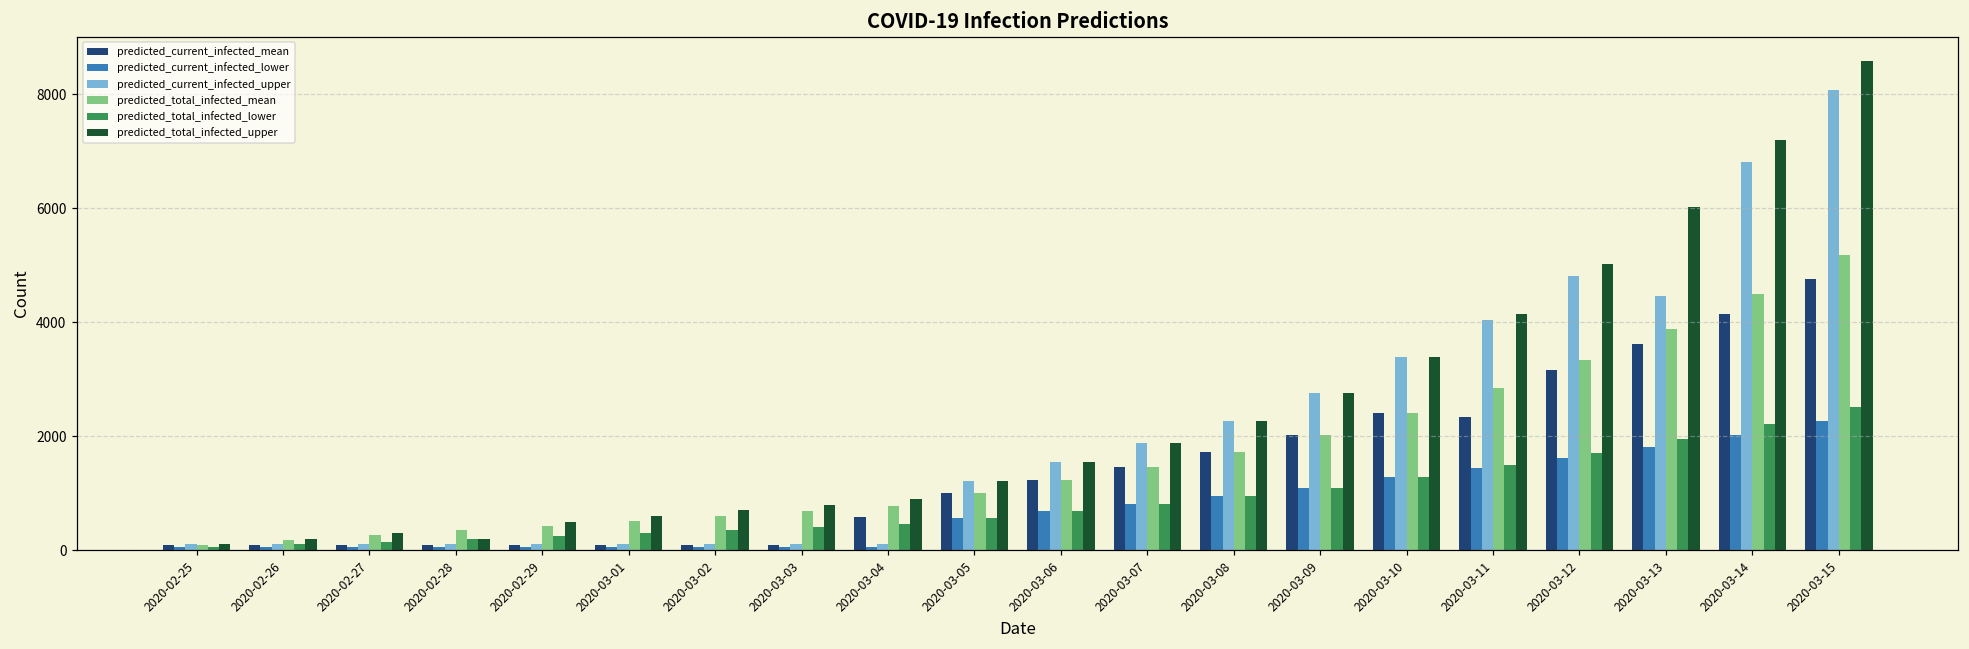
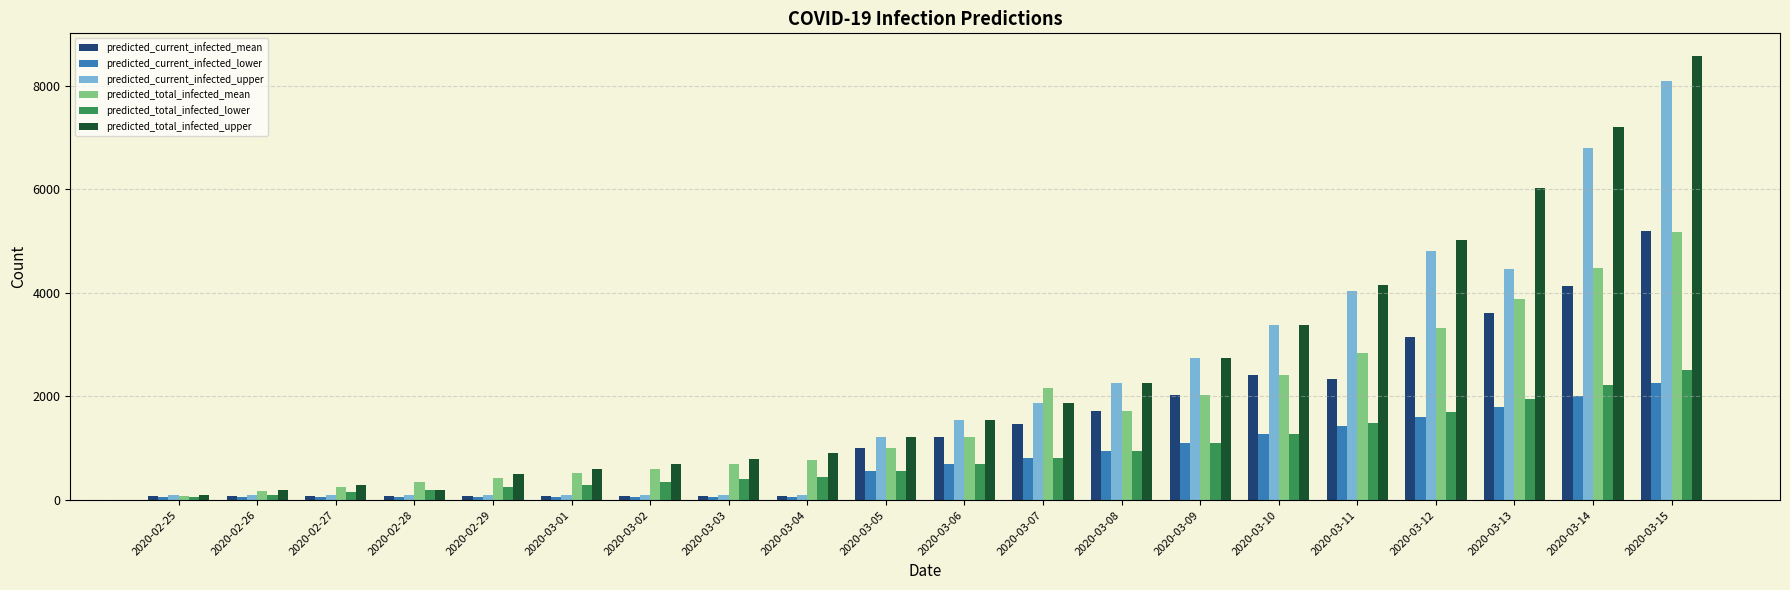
  {
    "predicted_current_infected_mean": {
      "2020-02-25": 100,
      "2020-02-26": 100,
      "2020-02-27": 100,
      "2020-02-28": 100,
      "2020-02-29": 100,
      "2020-03-01": 100,
      "2020-03-02": 100,
      "2020-03-03": 100,
-     "2020-03-04": 600,
+     "2020-03-04": 100,
      "2020-03-05": 1000,
      "2020-03-06": 1200,
      "2020-03-07": 1500,
      "2020-03-08": 1700,
      "2020-03-09": 2000,
      "2020-03-10": 2400,
      "2020-03-11": 2300,
      "2020-03-12": 3200,
      "2020-03-13": 3600,
      "2020-03-14": 4100,
-     "2020-03-15": 4800
+     "2020-03-15": 5200
    },
    "predicted_current_infected_lower": {
      "2020-02-25": 100,
      "2020-02-26": 100,
      "2020-02-27": 100,
      "2020-02-28": 100,
      "2020-02-29": 100,
      "2020-03-01": 100,
      "2020-03-02": 100,
      "2020-03-03": 100,
      "2020-03-04": 100,
      "2020-03-05": 600,
      "2020-03-06": 700,
      "2020-03-07": 800,
      "2020-03-08": 900,
      "2020-03-09": 1100,
      "2020-03-10": 1300,
      "2020-03-11": 1400,
      "2020-03-12": 1600,
      "2020-03-13": 1800,
      "2020-03-14": 2000,
      "2020-03-15": 2300
    },
    "predicted_current_infected_upper": {
      "2020-02-25": 100,
      "2020-02-26": 100,
      "2020-02-27": 100,
      "2020-02-28": 100,
      "2020-02-29": 100,
      "2020-03-01": 100,
      "2020-03-02": 100,
      "2020-03-03": 100,
      "2020-03-04": 100,
      "2020-03-05": 1200,
      "2020-03-06": 1500,
      "2020-03-07": 1900,
      "2020-03-08": 2300,
      "2020-03-09": 2800,
      "2020-03-10": 3400,
      "2020-03-11": 4000,
      "2020-03-12": 4800,
      "2020-03-13": 4500,
      "2020-03-14": 6800,
      "2020-03-15": 8100
    },
    "predicted_total_infected_mean": {
      "2020-02-25": 100,
      "2020-02-26": 200,
      "2020-02-27": 300,
      "2020-02-28": 300,
      "2020-02-29": 400,
      "2020-03-01": 500,
      "2020-03-02": 600,
      "2020-03-03": 700,
      "2020-03-04": 800,
      "2020-03-05": 1000,
      "2020-03-06": 1200,
-     "2020-03-07": 1500,
+     "2020-03-07": 2200,
      "2020-03-08": 1700,
      "2020-03-09": 2000,
      "2020-03-10": 2400,
      "2020-03-11": 2800,
      "2020-03-12": 3300,
      "2020-03-13": 3900,
      "2020-03-14": 4500,
      "2020-03-15": 5200
    },
    "predicted_total_infected_lower": {
      "2020-02-25": 100,
      "2020-02-26": 100,
      "2020-02-27": 200,
      "2020-02-28": 200,
      "2020-02-29": 300,
      "2020-03-01": 300,
      "2020-03-02": 400,
      "2020-03-03": 400,
      "2020-03-04": 500,
      "2020-03-05": 600,
      "2020-03-06": 700,
      "2020-03-07": 800,
      "2020-03-08": 900,
      "2020-03-09": 1100,
      "2020-03-10": 1300,
      "2020-03-11": 1500,
      "2020-03-12": 1700,
      "2020-03-13": 2000,
      "2020-03-14": 2200,
      "2020-03-15": 2500
    },
    "predicted_total_infected_upper": {
      "2020-02-25": 100,
      "2020-02-26": 200,
      "2020-02-27": 300,
      "2020-02-28": 200,
      "2020-02-29": 500,
      "2020-03-01": 600,
      "2020-03-02": 700,
      "2020-03-03": 800,
      "2020-03-04": 900,
      "2020-03-05": 1200,
      "2020-03-06": 1500,
      "2020-03-07": 1900,
      "2020-03-08": 2300,
      "2020-03-09": 2800,
      "2020-03-10": 3400,
      "2020-03-11": 4100,
      "2020-03-12": 5000,
      "2020-03-13": 6000,
      "2020-03-14": 7200,
      "2020-03-15": 8600
    }
  }
